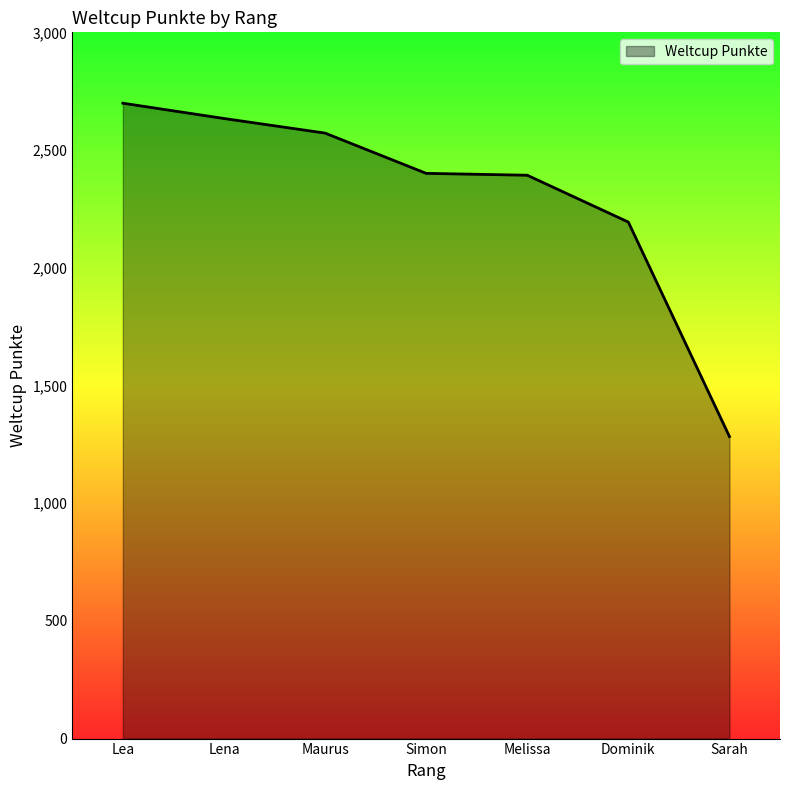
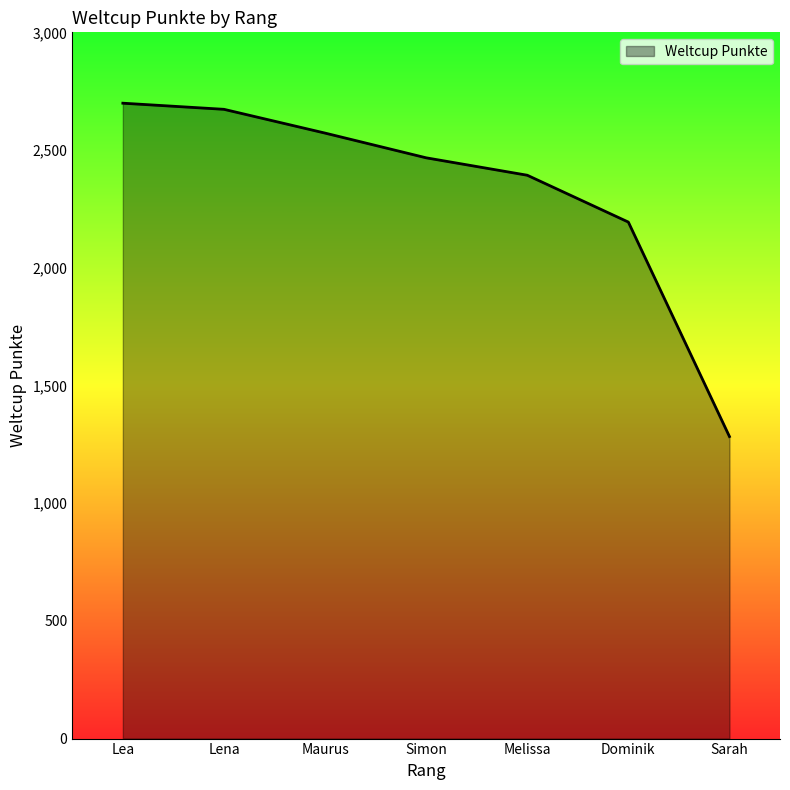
  {
    "Lea": "2,700",
-   "Lena": "2,630",
+   "Lena": "2,670",
    "Maurus": "2,570",
-   "Simon": "2,400",
+   "Simon": "2,470",
    "Melissa": "2,390",
    "Dominik": "2,190",
    "Sarah": "1,280"
  }
